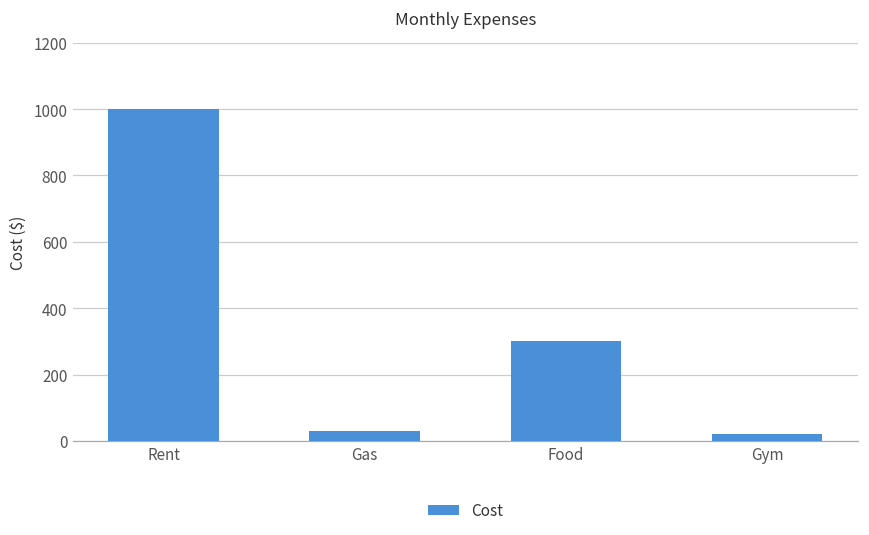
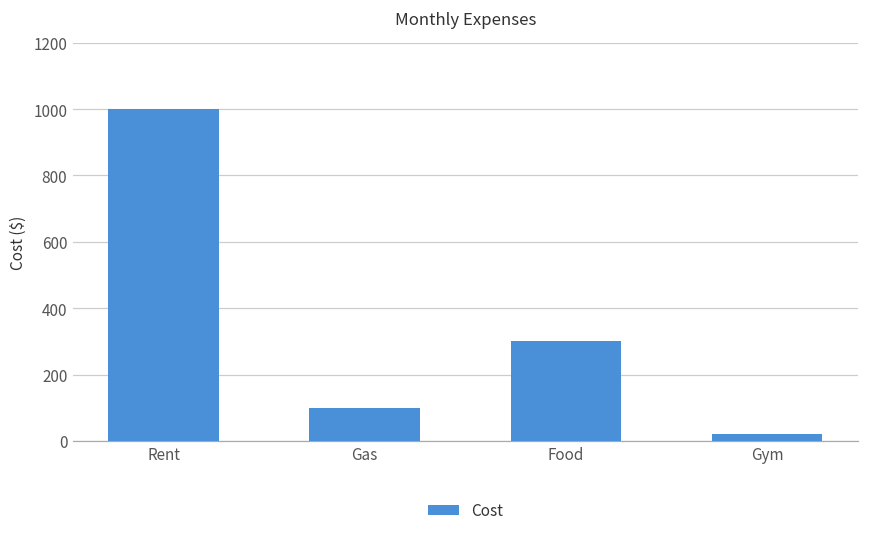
  {
    "Rent": 1000,
-   "Gas": 30,
+   "Gas": 100,
    "Food": 300,
    "Gym": 20
  }
